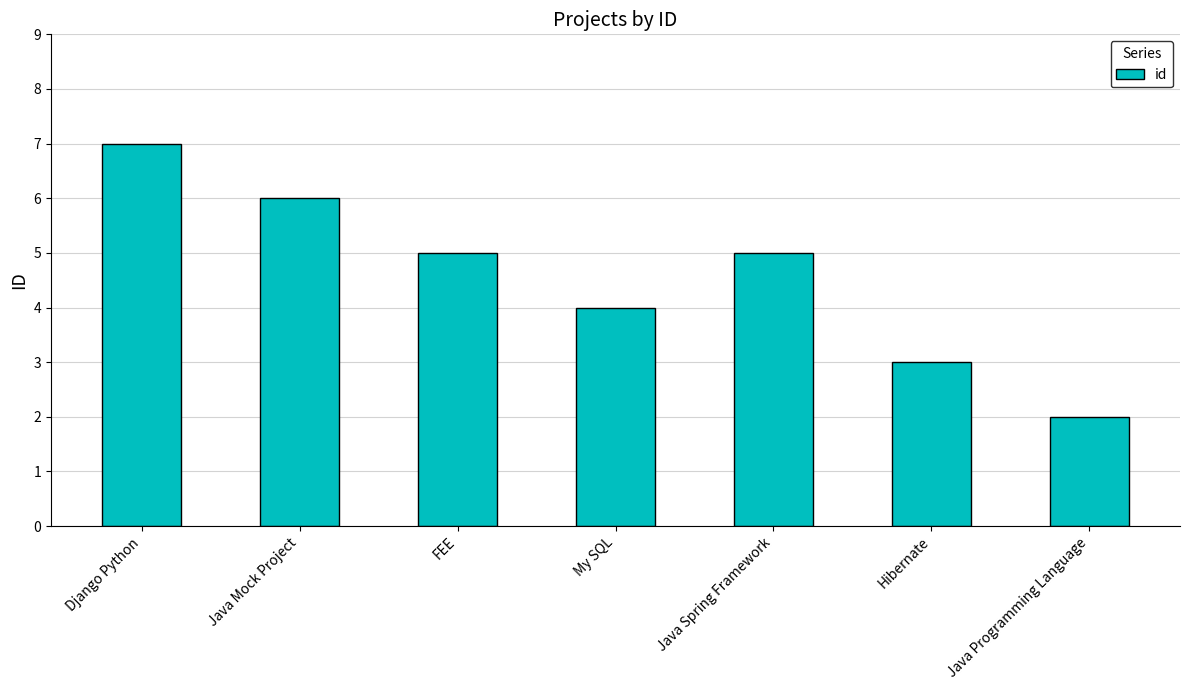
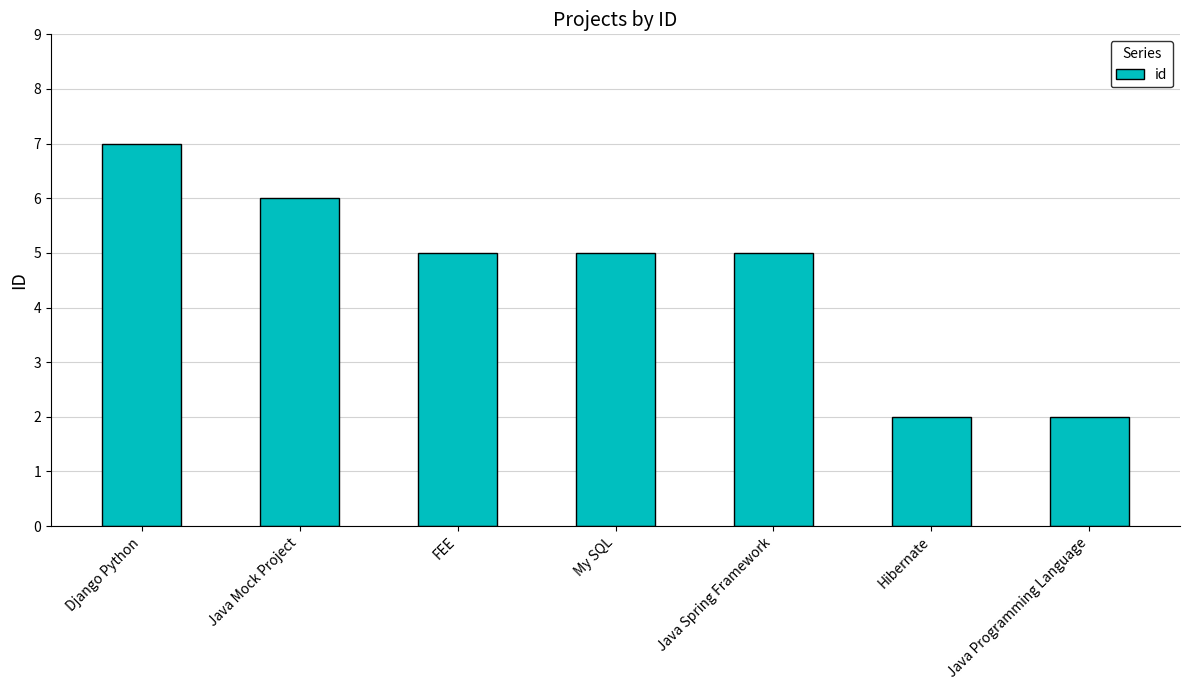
  {
    "Django Python": 7,
    "Java Mock Project": 6,
    "FEE": 5,
-   "My SQL": 4,
+   "My SQL": 5,
    "Java Spring Framework": 5,
-   "Hibernate": 3,
+   "Hibernate": 2,
    "Java Programming Language": 2
  }
